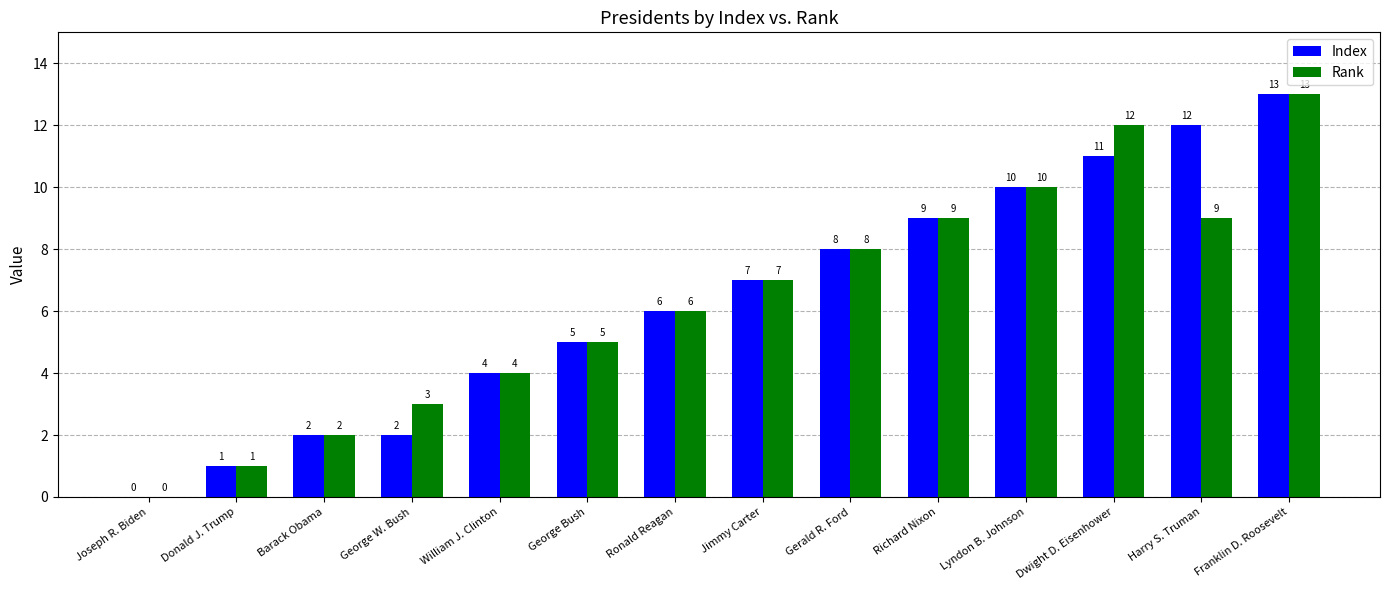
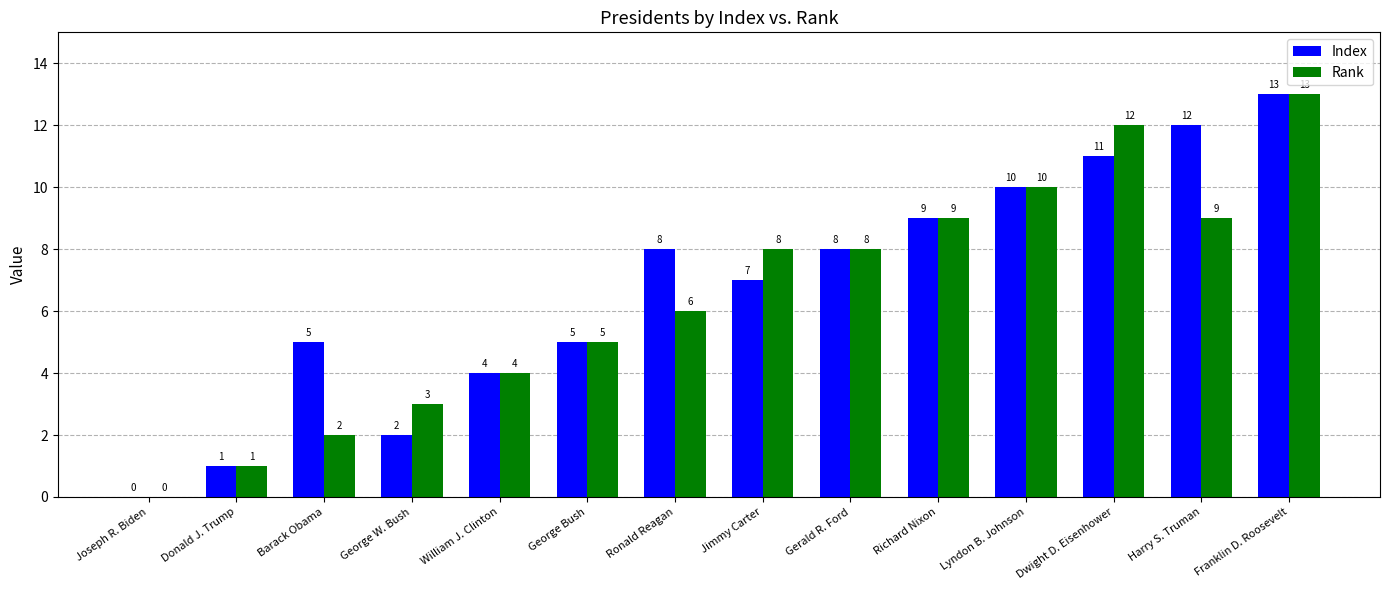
  {
    "Index": {
      "Joseph R. Biden": 0,
      "Donald J. Trump": 1,
-     "Barack Obama": 2,
+     "Barack Obama": 5,
      "George W. Bush": 2,
      "William J. Clinton": 4,
      "George Bush": 5,
-     "Ronald Reagan": 6,
+     "Ronald Reagan": 8,
      "Jimmy Carter": 7,
      "Gerald R. Ford": 8,
      "Richard Nixon": 9,
      "Lyndon B. Johnson": 10,
      "Dwight D. Eisenhower": 11,
      "Harry S. Truman": 12,
      "Franklin D. Roosevelt": 13
    },
    "Rank": {
      "Joseph R. Biden": 0,
      "Donald J. Trump": 1,
      "Barack Obama": 2,
      "George W. Bush": 3,
      "William J. Clinton": 4,
      "George Bush": 5,
      "Ronald Reagan": 6,
-     "Jimmy Carter": 7,
+     "Jimmy Carter": 8,
      "Gerald R. Ford": 8,
      "Richard Nixon": 9,
      "Lyndon B. Johnson": 10,
      "Dwight D. Eisenhower": 12,
      "Harry S. Truman": 9
    }
  }
